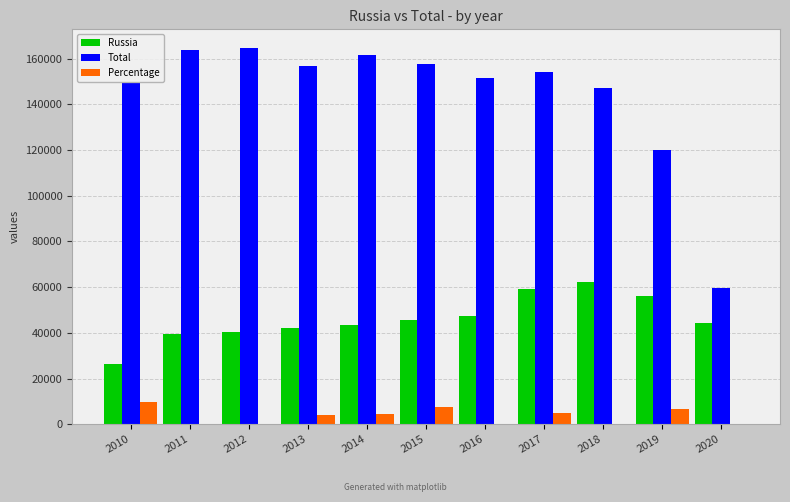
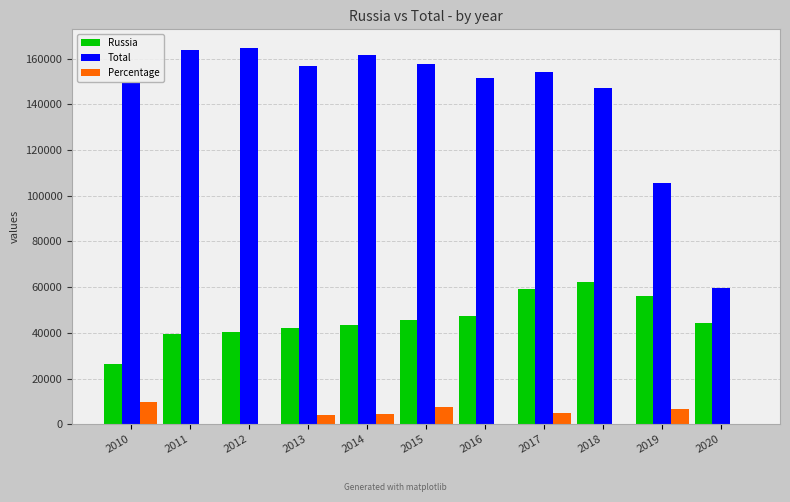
  {
    "Russia": {
      "2010": 27000,
      "2011": 40000,
      "2012": 40000,
      "2013": 42000,
      "2014": 44000,
      "2015": 45000,
      "2016": 48000,
      "2017": 59000,
      "2018": 62000,
      "2019": 56000,
      "2020": 44000
    },
    "Total": {
      "2010": 149000,
      "2011": 164000,
      "2012": 165000,
      "2013": 157000,
      "2014": 162000,
      "2015": 158000,
      "2016": 151000,
      "2017": 154000,
      "2018": 147000,
-     "2019": 120000,
+     "2019": 106000,
      "2020": 60000
    },
    "Percentage": {
      "2010": 10000,
      "2013": 4000,
      "2014": 5000,
      "2015": 7000,
      "2017": 5000,
      "2019": 7000
    }
  }
